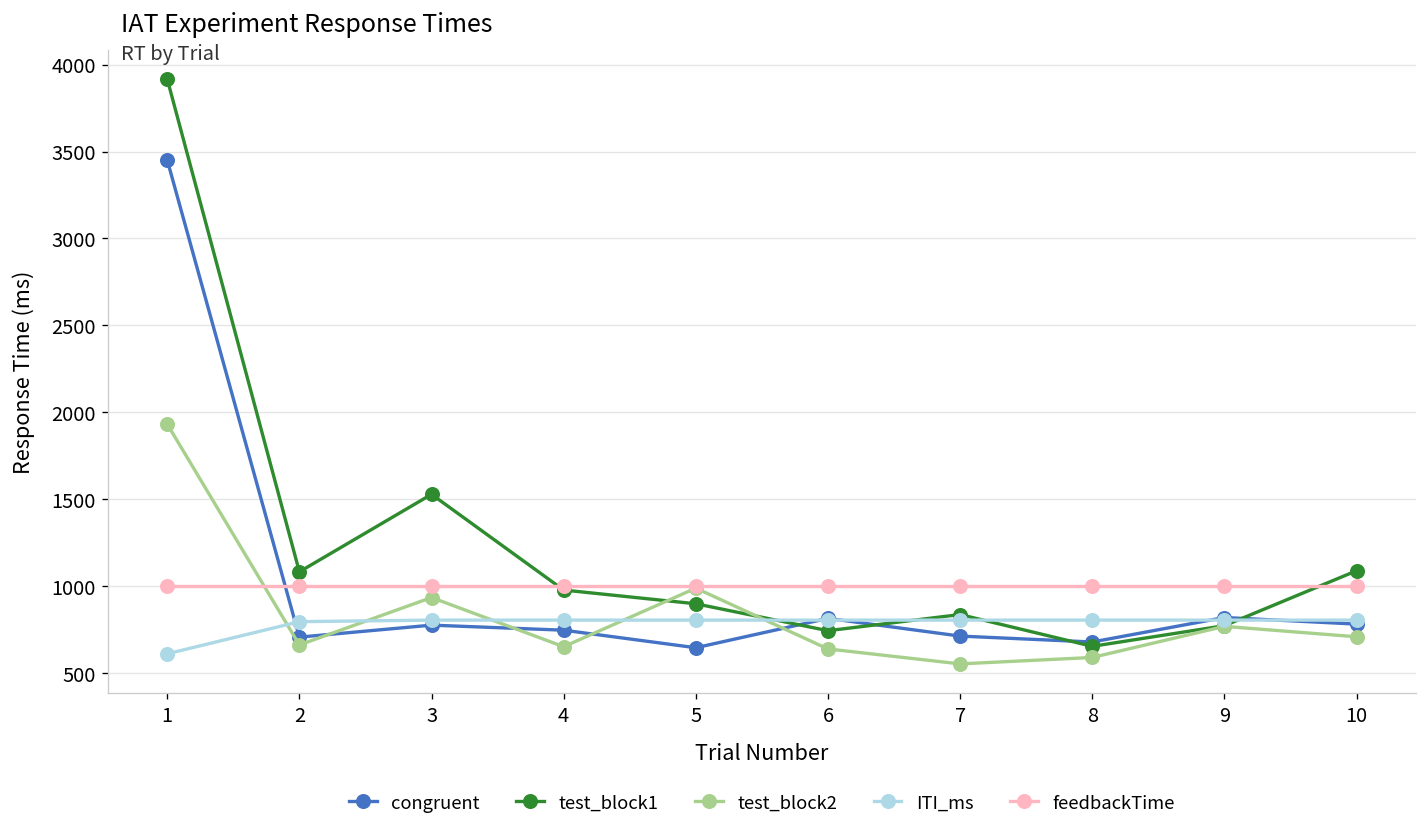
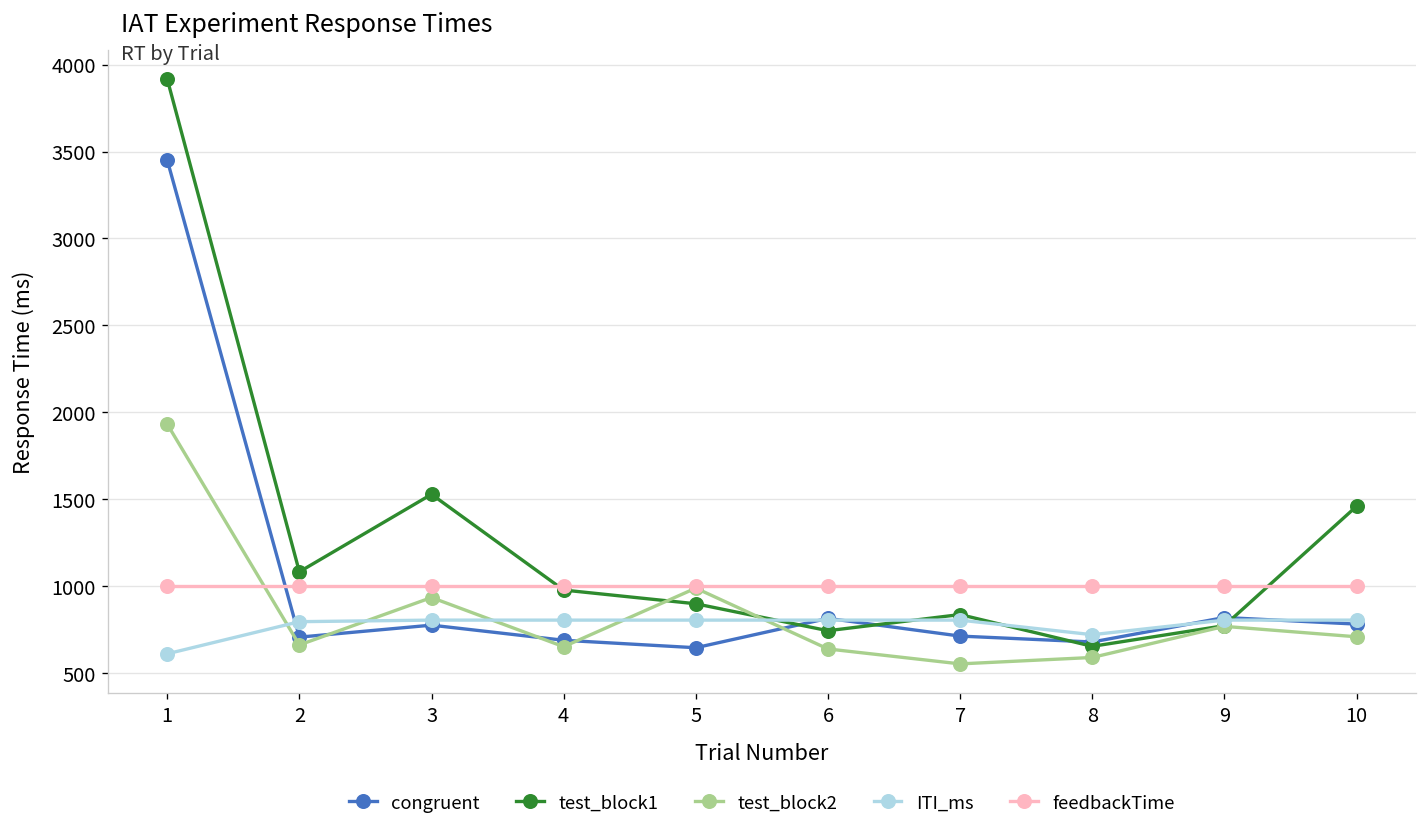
  {
    "congruent": {
      "1": 3450,
      "2": 710,
      "3": 770,
-     "4": 750,
+     "4": 690,
      "5": 640,
      "7": 710,
      "8": 680,
      "10": 780
    },
    "test_block1": {
      "1": 3920,
      "2": 1080,
      "3": 1530,
      "4": 980,
      "5": 900,
      "6": 740,
      "7": 840,
      "8": 650,
-     "10": 1090
+     "10": 1460
    },
    "test_block2": {
      "1": 1930,
      "2": 660,
      "3": 930,
      "4": 650,
      "6": 640,
      "7": 550,
      "8": 590,
      "10": 710
    },
    "ITI_ms": {
      "1": 610,
      "2": 790,
      "3": 800,
      "4": 800,
      "5": 800,
      "7": 800,
-     "8": 800,
+     "8": 720,
      "10": 800
    },
    "feedbackTime": {
      "1": 1000,
      "2": 1000,
      "3": 1000,
      "4": 1000,
      "6": 1000,
      "7": 1000,
      "8": 1000,
      "9": 1000,
      "10": 1000
    }
  }
